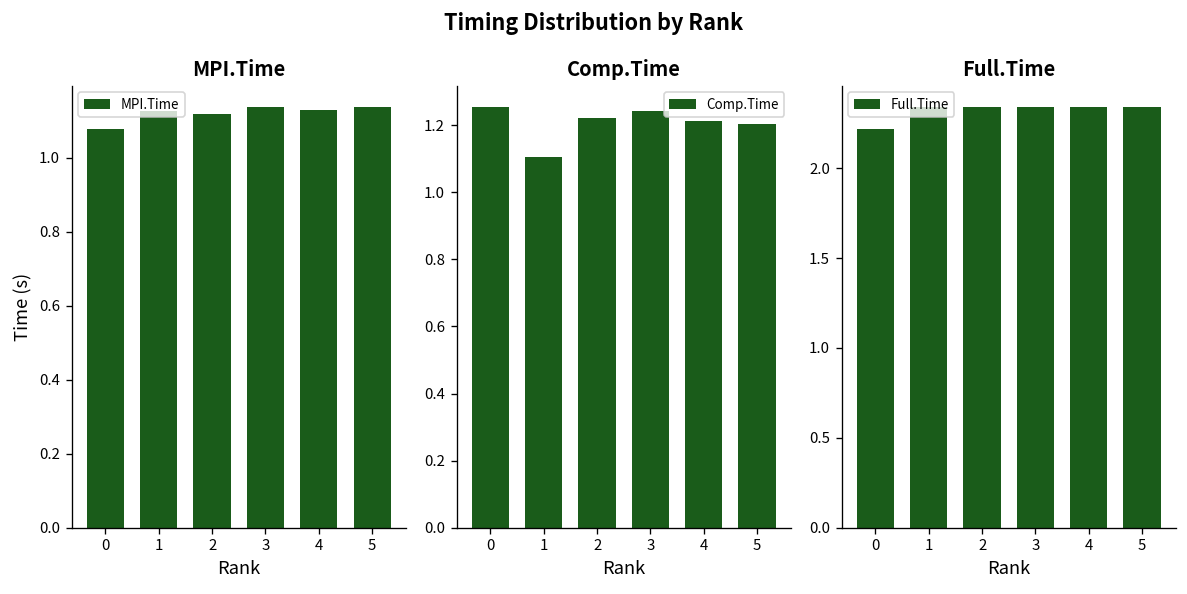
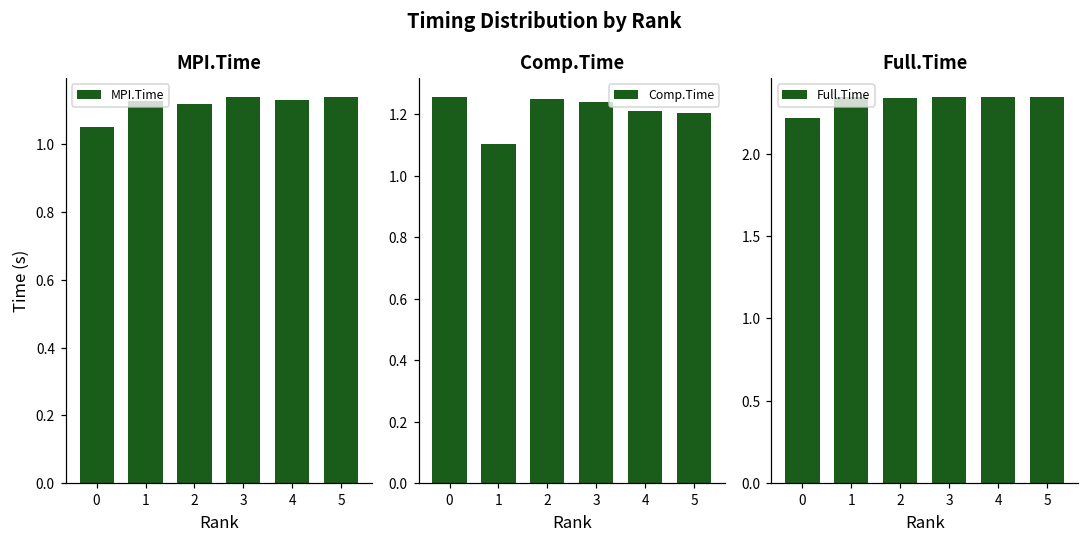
  {
    "MPI.Time": {
-     "0": 1.08,
+     "0": 1.05,
      "2": 1.12,
      "3": 1.14,
      "4": 1.13,
      "5": 1.14
    },
    "Comp.Time": {
      "0": 1.26,
      "1": 1.10,
-     "2": 1.22,
+     "2": 1.25,
      "3": 1.24,
      "4": 1.21,
      "5": 1.20
    },
    "Full.Time": {
      "0": 2.22,
      "2": 2.34,
      "3": 2.34,
      "4": 2.34,
      "5": 2.34
    }
  }
